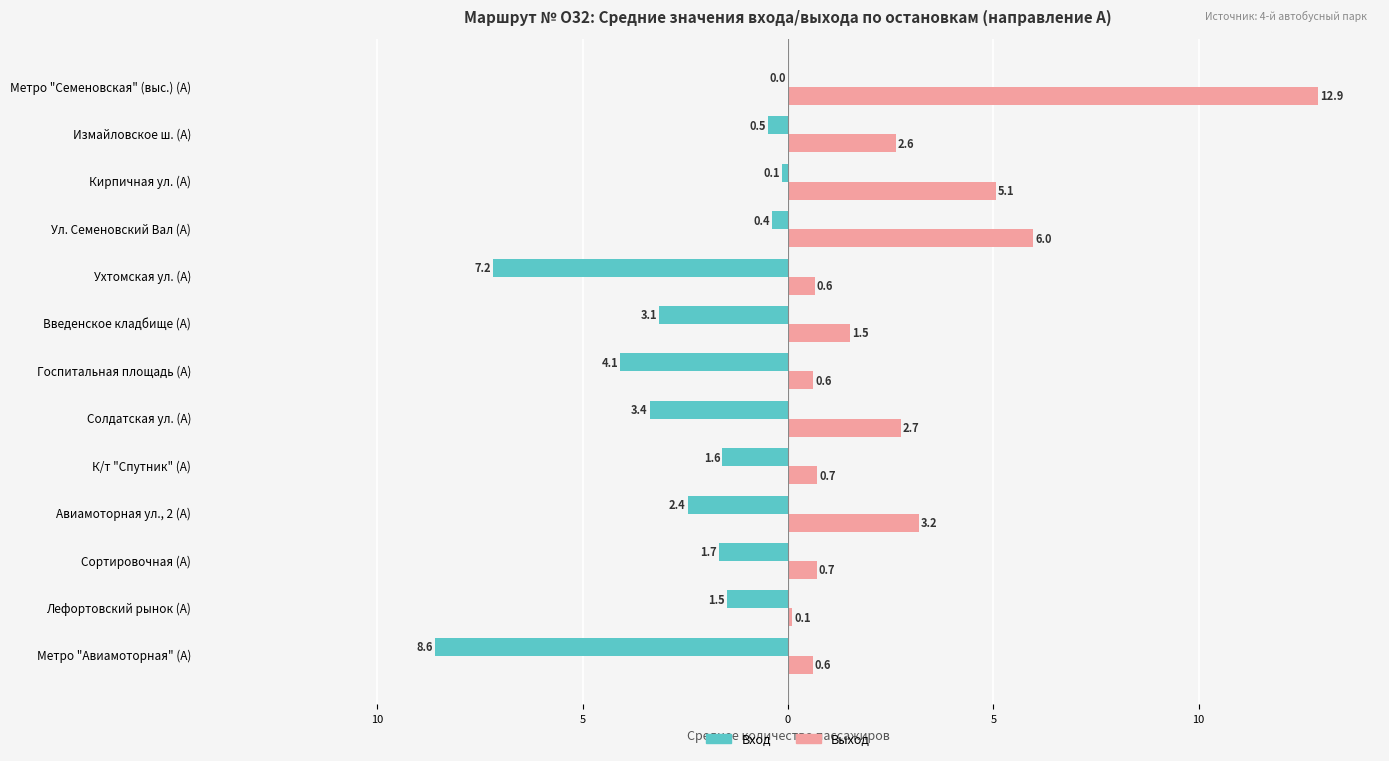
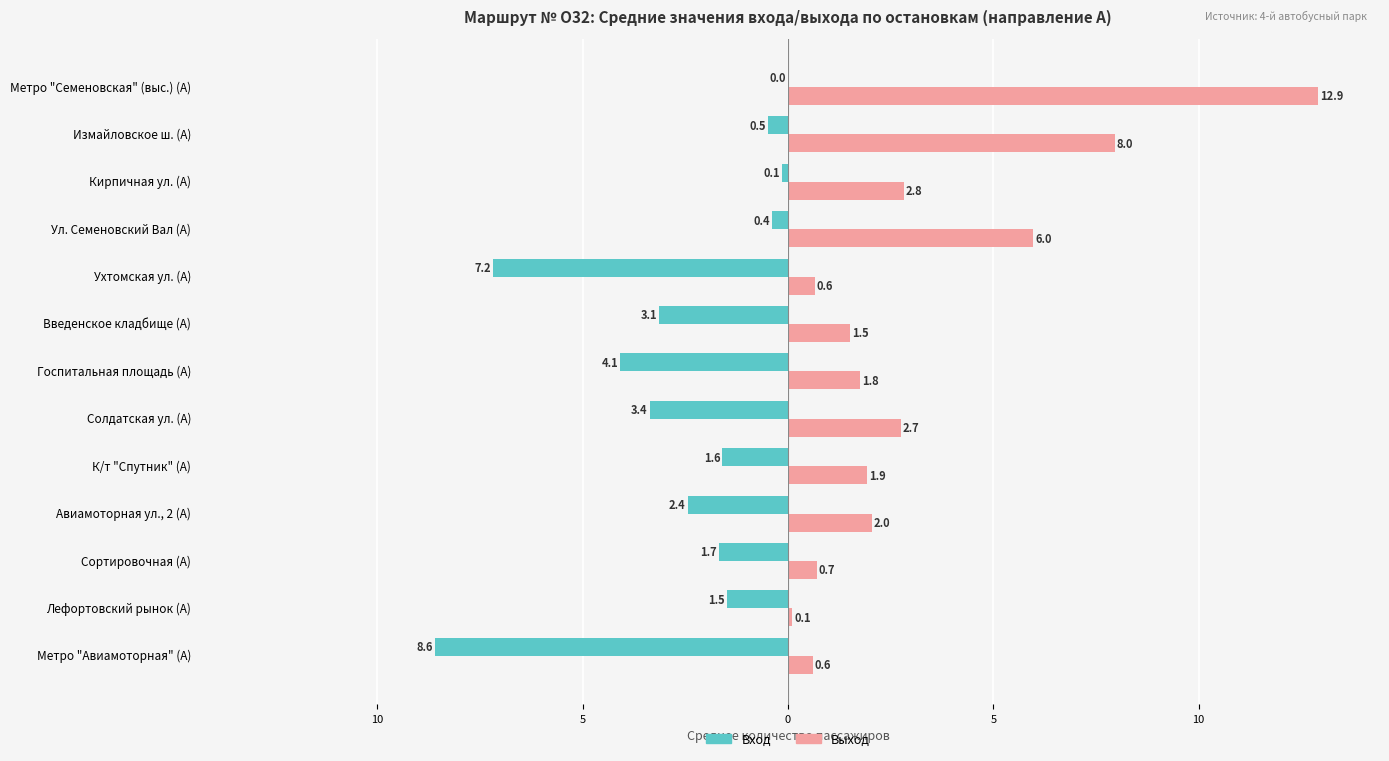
  {
    "Вход": {
      "Метро \"Семеновская\" (выс.) (А)": 0.0
    },
    "Выход": {
      "Метро \"Семеновская\" (выс.) (А)": 12.9,
-     "Измайловское ш. (А)": 2.6,
-     "Кирпичная ул. (А)": 5.1,
+     "Измайловское ш. (А)": 8.0,
+     "Кирпичная ул. (А)": 2.8,
      "Ул. Семеновский Вал (А)": 6.0,
      "Ухтомская ул. (А)": 0.6,
      "Введенское кладбище (А)": 1.5,
-     "Госпитальная площадь (А)": 0.6,
+     "Госпитальная площадь (А)": 1.8,
      "Солдатская ул. (А)": 2.7,
-     "К/т \"Спутник\" (А)": 0.7,
-     "Авиамоторная ул., 2 (А)": 3.2,
+     "К/т \"Спутник\" (А)": 1.9,
+     "Авиамоторная ул., 2 (А)": 2.0,
      "Сортировочная (А)": 0.7,
      "Лефортовский рынок (А)": 0.1,
      "Метро \"Авиамоторная\" (А)": 0.6
    }
  }
